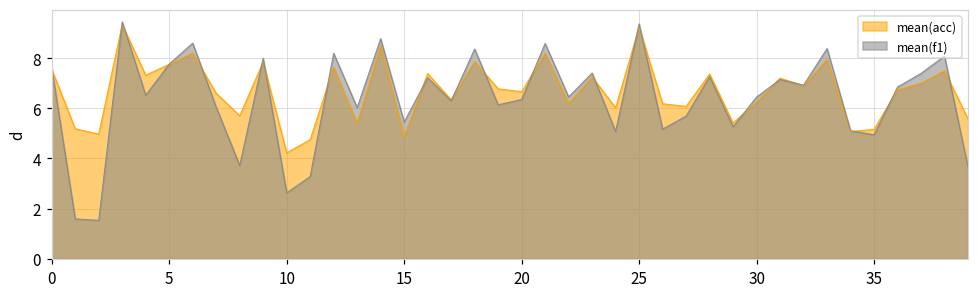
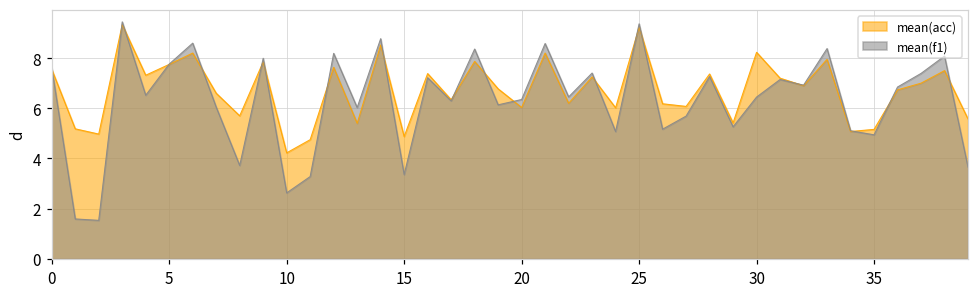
  {
    "mean(acc)": {
      "10": 4.2,
      "15": 4.9,
-     "20": 6.7,
+     "20": 6.0,
      "25": 9.2,
-     "30": 6.3,
+     "30": 8.2,
      "35": 5.2
    },
    "mean(f1)": {
      "10": 2.6,
-     "15": 5.5,
+     "15": 3.4,
      "20": 6.4,
      "25": 9.4,
      "30": 6.4,
      "35": 4.9
    }
  }
